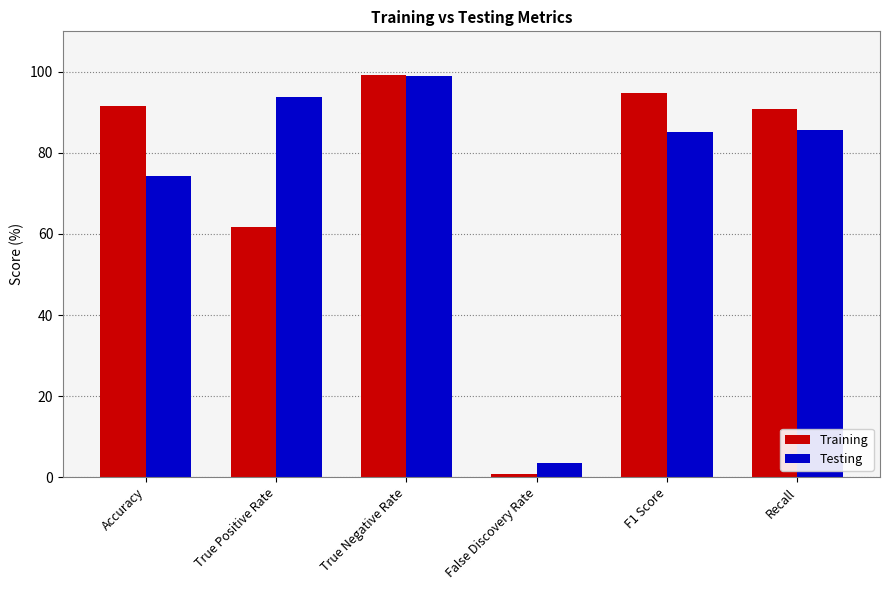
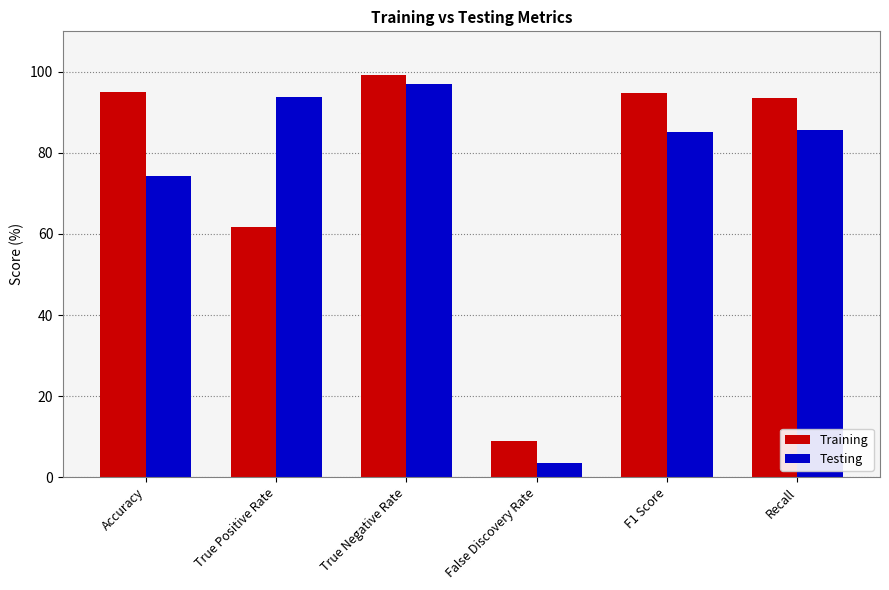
  {
    "Training": {
-     "Accuracy": 92,
+     "Accuracy": 95,
      "True Positive Rate": 62,
      "True Negative Rate": 99,
-     "False Discovery Rate": 1,
+     "False Discovery Rate": 9,
      "F1 Score": 95,
-     "Recall": 91
+     "Recall": 94
    },
    "Testing": {
      "Accuracy": 74,
      "True Positive Rate": 94,
-     "True Negative Rate": 99,
+     "True Negative Rate": 97,
      "False Discovery Rate": 3,
      "F1 Score": 85,
      "Recall": 86
    }
  }
